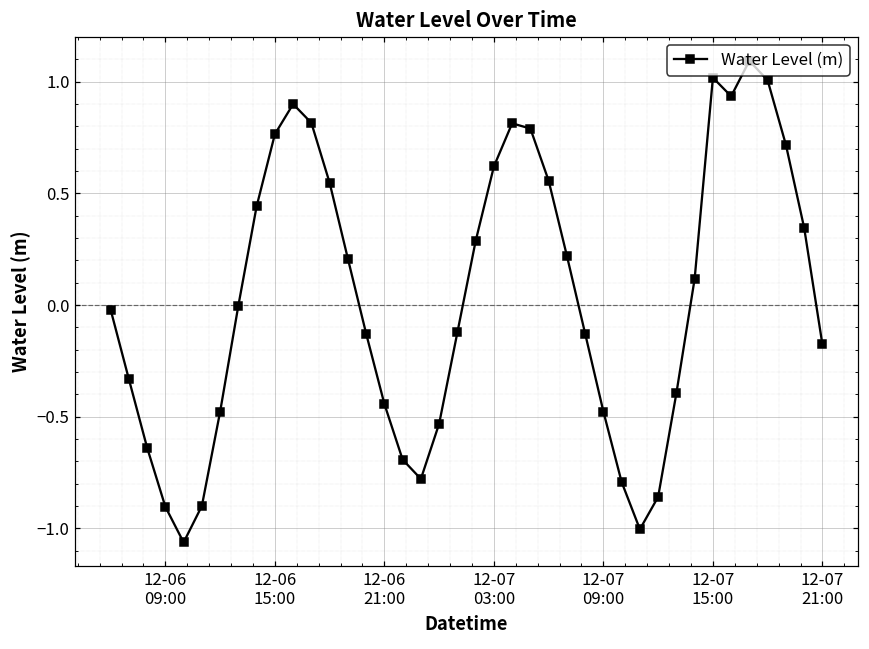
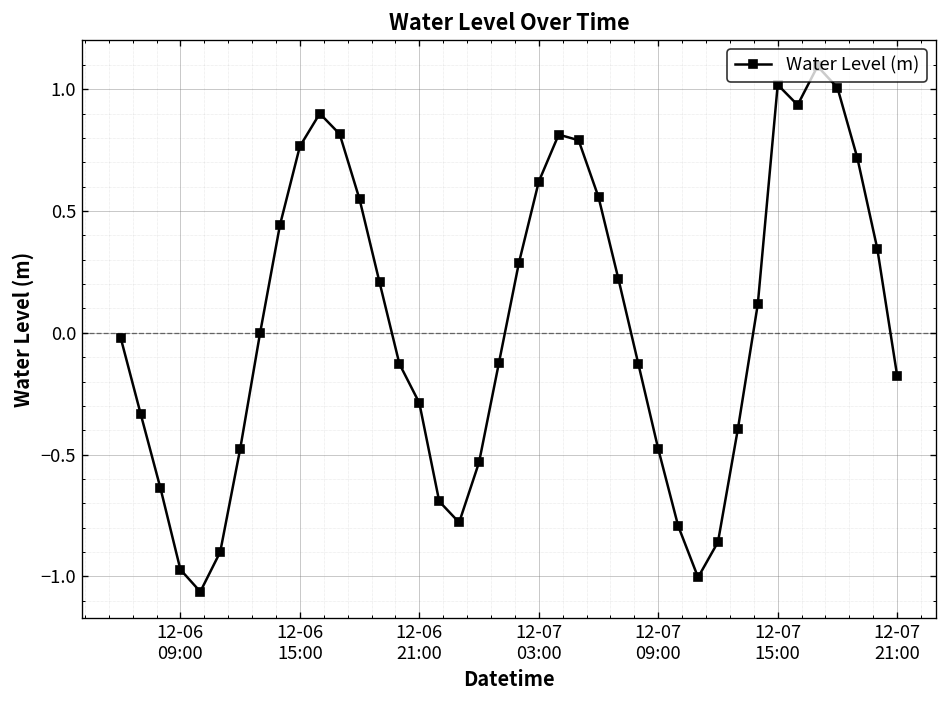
  {
-   "12-06 09:00": -0.90,
+   "12-06 09:00": -0.97,
    "12-06 15:00": 0.77,
-   "12-06 21:00": -0.44,
+   "12-06 21:00": -0.29,
    "12-07 03:00": 0.62,
    "12-07 09:00": -0.48,
    "12-07 15:00": 1.02,
    "12-07 21:00": -0.18
  }
